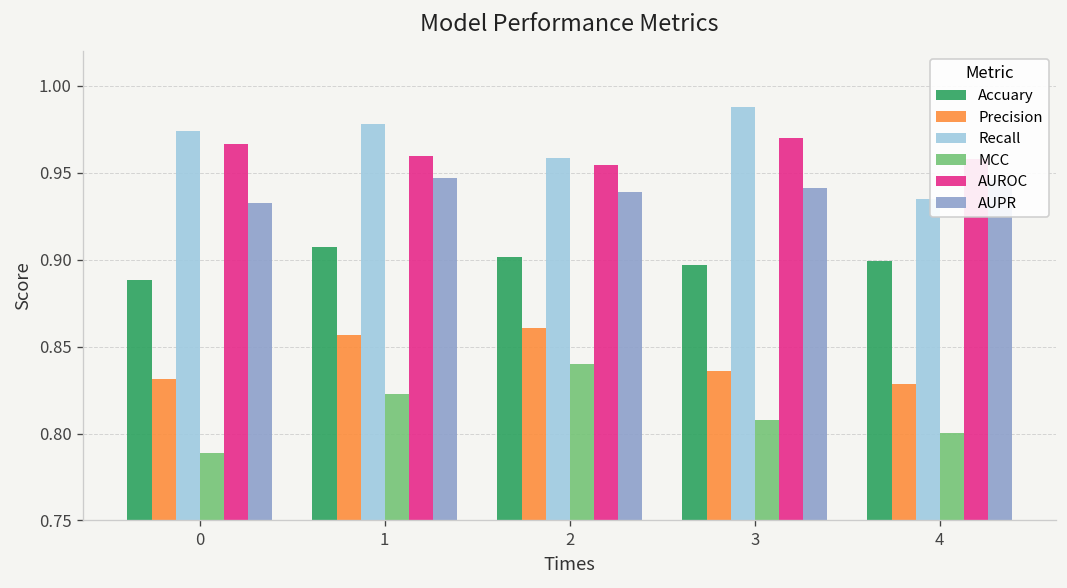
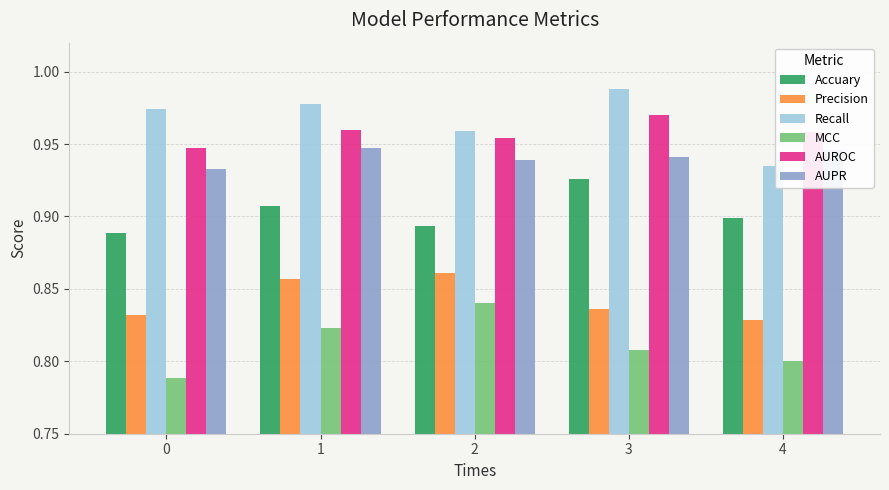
  {
    "Accuary": {
      "0": 0.889,
      "1": 0.907,
-     "2": 0.902,
-     "3": 0.897,
+     "2": 0.893,
+     "3": 0.926,
      "4": 0.899
    },
    "Precision": {
      "0": 0.832,
      "1": 0.857,
      "2": 0.861,
      "3": 0.836,
      "4": 0.829
    },
    "MCC": {
      "0": 0.789,
      "1": 0.823,
      "2": 0.840,
      "3": 0.808,
      "4": 0.800
    },
    "AUROC": {
-     "0": 0.967,
+     "0": 0.947,
      "1": 0.960,
      "2": 0.954,
      "3": 0.970
    }
  }
